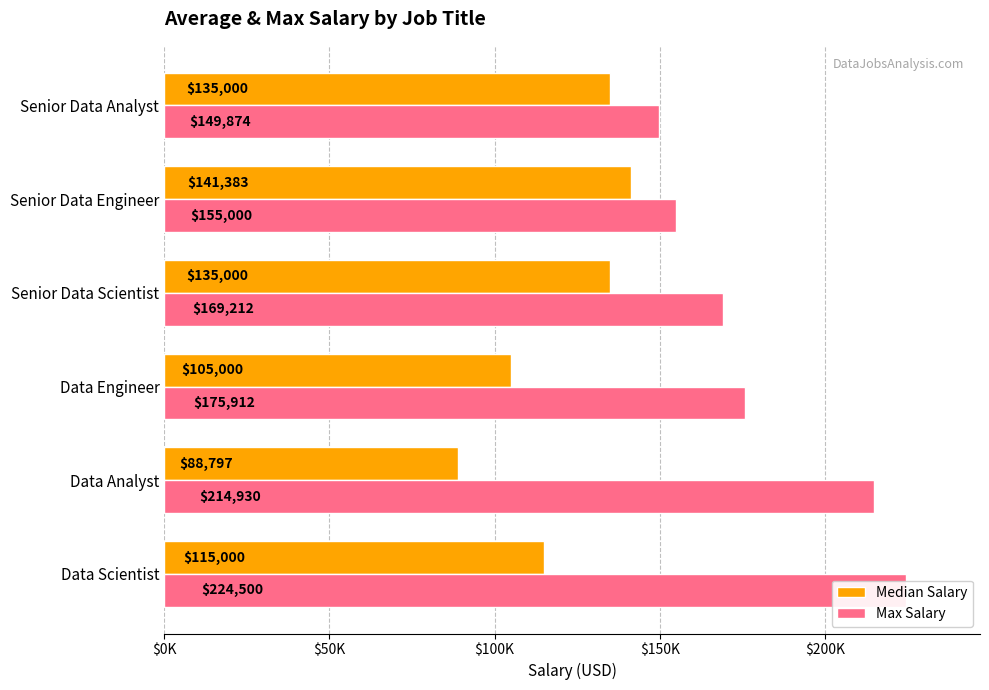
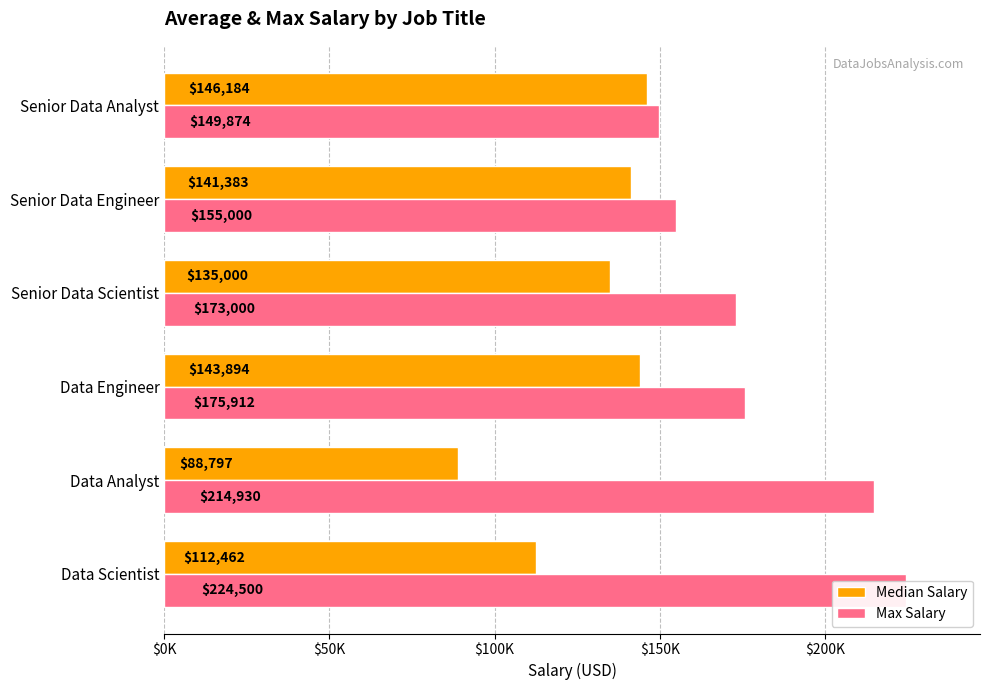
  {
    "Median Salary": {
-     "Senior Data Analyst": "$135,000",
+     "Senior Data Analyst": "$146,184",
      "Senior Data Engineer": "$141,383",
      "Senior Data Scientist": "$135,000",
-     "Data Engineer": "$105,000",
+     "Data Engineer": "$143,894",
      "Data Analyst": "$88,797",
-     "Data Scientist": "$115,000"
+     "Data Scientist": "$112,462"
    },
    "Max Salary": {
      "Senior Data Analyst": "$149,874",
      "Senior Data Engineer": "$155,000",
-     "Senior Data Scientist": "$169,212",
+     "Senior Data Scientist": "$173,000",
      "Data Engineer": "$175,912",
      "Data Analyst": "$214,930"
    }
  }
